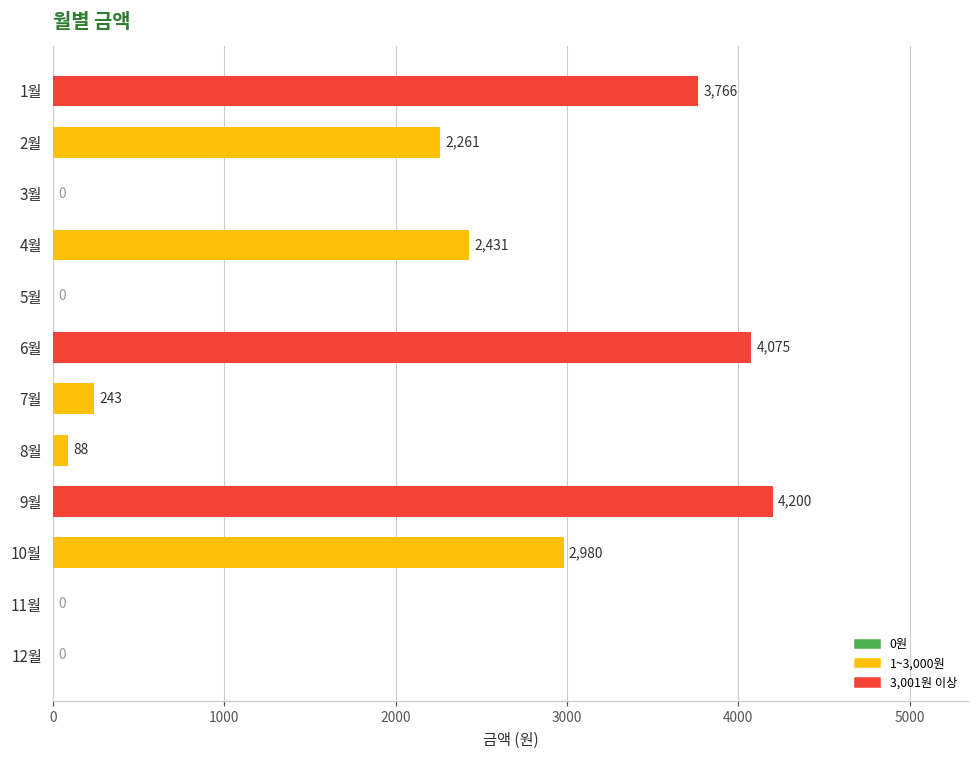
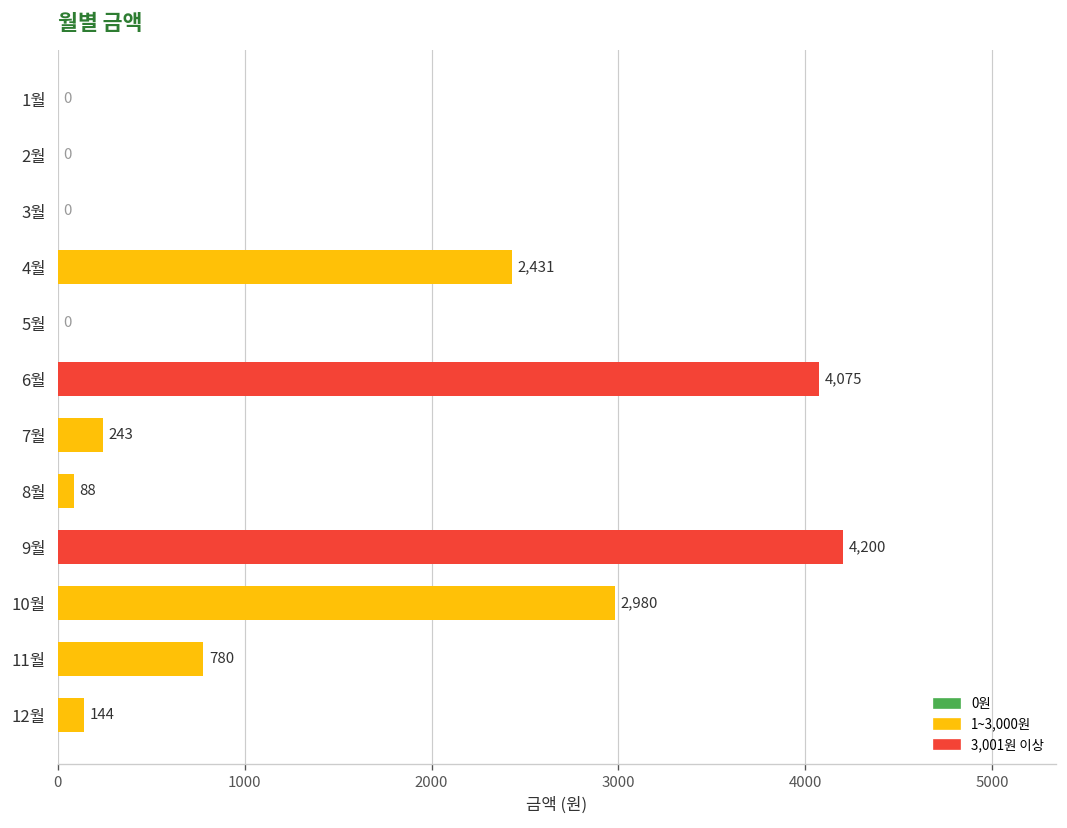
  {
-   "1월": "3,766",
-   "2월": "2,261",
+   "1월": "0",
+   "2월": "0",
    "3월": "0",
    "4월": "2,431",
    "5월": "0",
    "6월": "4,075",
    "7월": "243",
    "8월": "88",
    "9월": "4,200",
    "10월": "2,980",
-   "11월": "0",
-   "12월": "0"
+   "11월": "780",
+   "12월": "144"
  }
